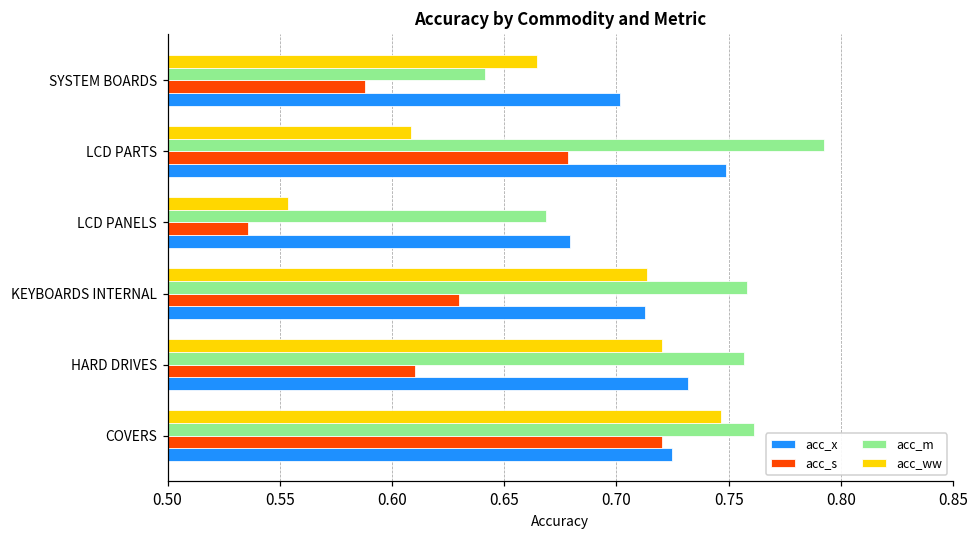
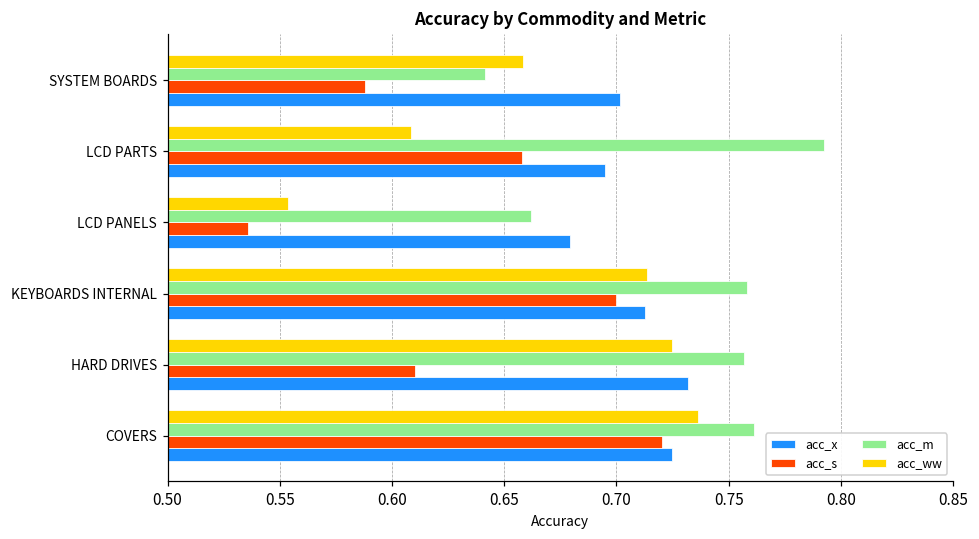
  {
    "acc_x": {
      "SYSTEM BOARDS": 0.702,
-     "LCD PARTS": 0.749,
+     "LCD PARTS": 0.695,
      "LCD PANELS": 0.679,
      "KEYBOARDS INTERNAL": 0.713,
      "HARD DRIVES": 0.732,
      "COVERS": 0.725
    },
    "acc_s": {
      "SYSTEM BOARDS": 0.588,
-     "LCD PARTS": 0.678,
+     "LCD PARTS": 0.658,
      "LCD PANELS": 0.536,
-     "KEYBOARDS INTERNAL": 0.630,
+     "KEYBOARDS INTERNAL": 0.700,
      "HARD DRIVES": 0.610,
      "COVERS": 0.720
    },
    "acc_m": {
      "SYSTEM BOARDS": 0.641,
      "LCD PARTS": 0.793,
-     "LCD PANELS": 0.669,
+     "LCD PANELS": 0.662,
      "KEYBOARDS INTERNAL": 0.758,
      "HARD DRIVES": 0.757,
      "COVERS": 0.761
    },
    "acc_ww": {
-     "SYSTEM BOARDS": 0.665,
+     "SYSTEM BOARDS": 0.658,
      "LCD PARTS": 0.608,
      "LCD PANELS": 0.554,
      "KEYBOARDS INTERNAL": 0.714,
-     "HARD DRIVES": 0.720,
-     "COVERS": 0.747
+     "HARD DRIVES": 0.725,
+     "COVERS": 0.736
    }
  }
